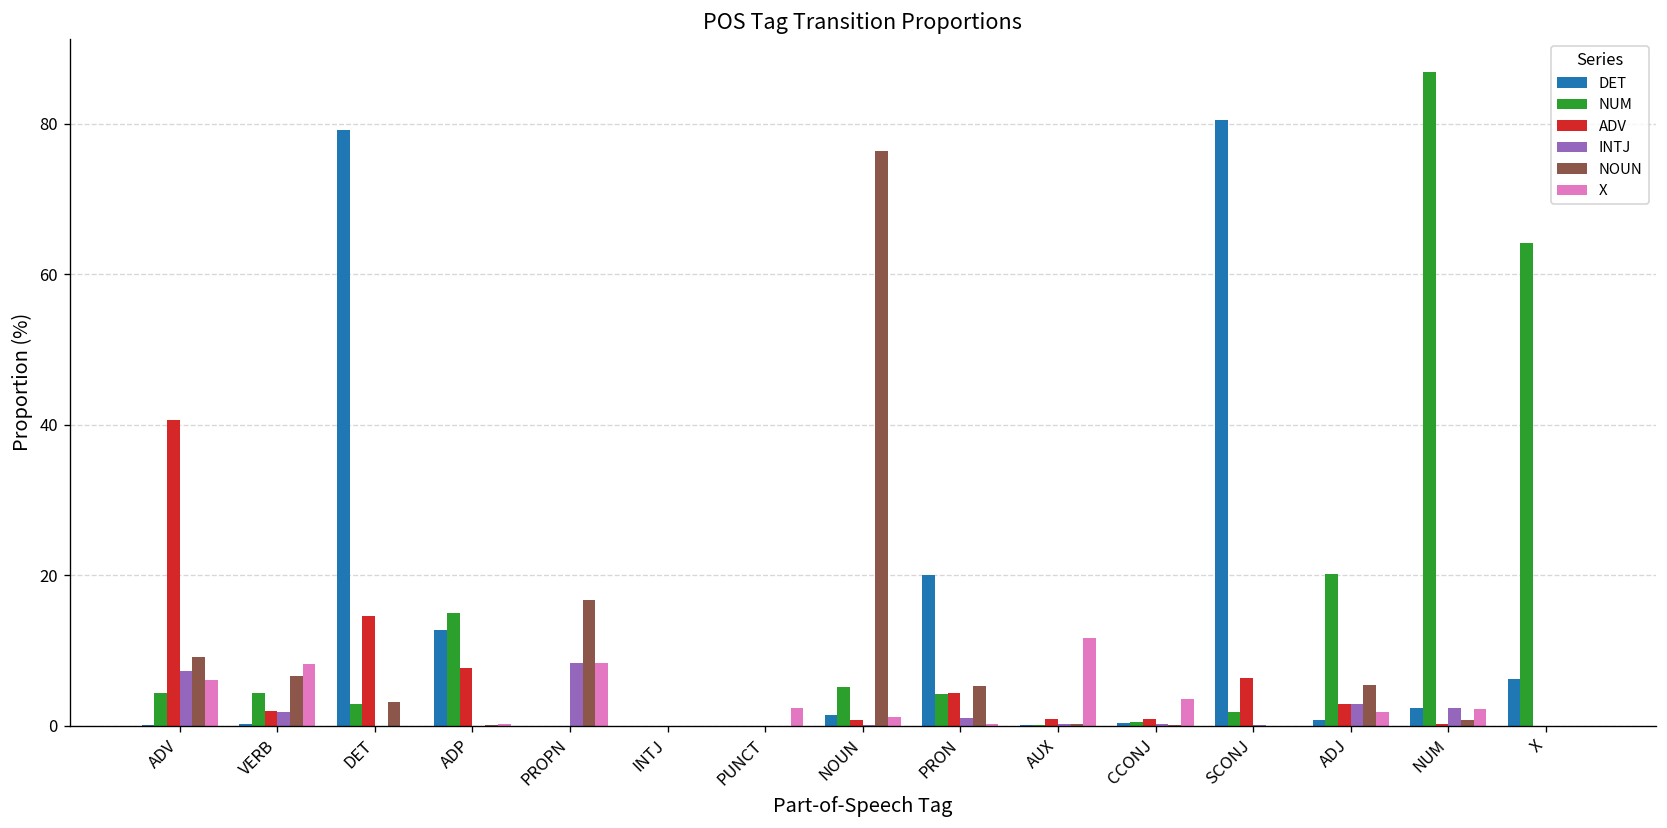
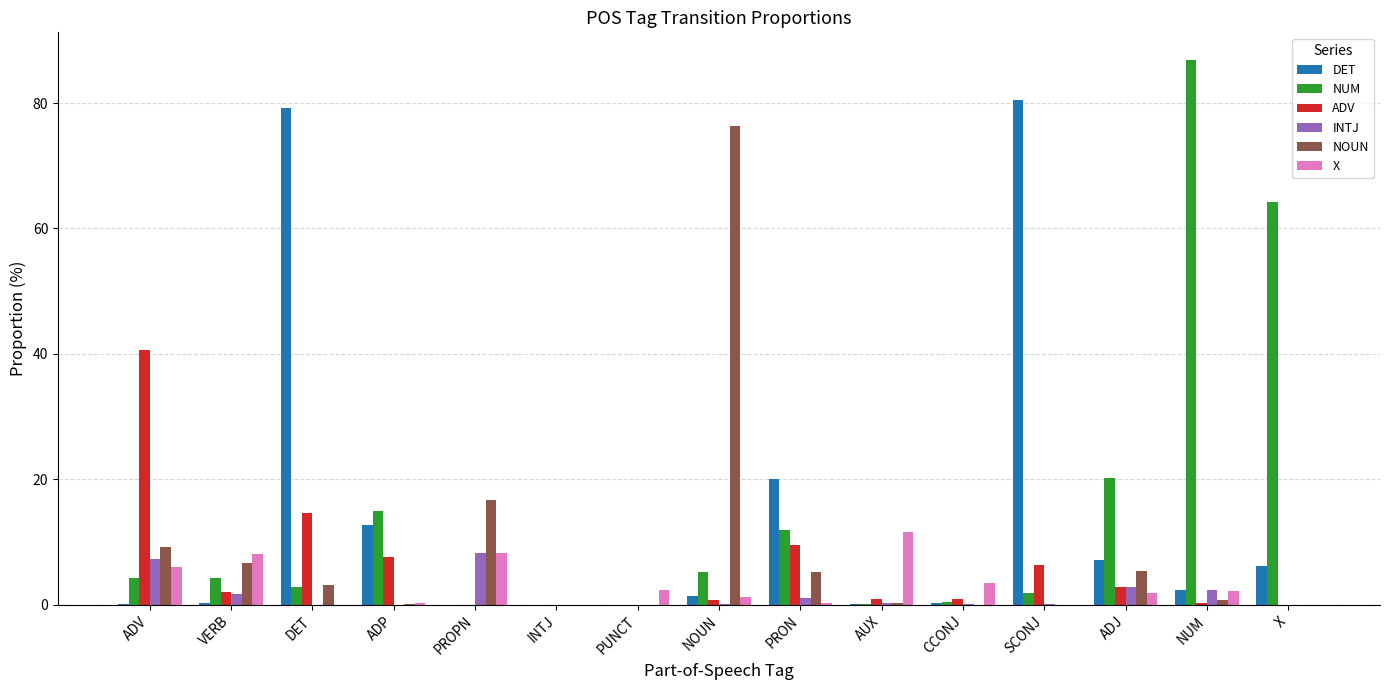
  {
    "DET": {
      "DET": 79,
      "ADP": 13,
      "PROPN": 0,
      "INTJ": 0,
      "PUNCT": 0,
      "NOUN": 1,
      "PRON": 20,
      "SCONJ": 80,
-     "ADJ": 1,
+     "ADJ": 7,
      "NUM": 2,
      "X": 6
    },
    "NUM": {
      "ADV": 4,
      "VERB": 4,
      "DET": 3,
      "ADP": 15,
      "PROPN": 0,
      "INTJ": 0,
      "NOUN": 5,
-     "PRON": 4,
+     "PRON": 12,
      "CCONJ": 0,
      "SCONJ": 2,
      "ADJ": 20,
      "NUM": 87,
      "X": 64
    },
    "ADV": {
      "ADV": 41,
      "VERB": 2,
      "DET": 15,
      "ADP": 8,
      "PROPN": 0,
      "INTJ": 0,
      "PUNCT": 0,
      "NOUN": 1,
-     "PRON": 4,
+     "PRON": 9,
      "AUX": 1,
      "CCONJ": 1,
      "SCONJ": 6,
      "ADJ": 3,
      "X": 0
    },
    "INTJ": {
      "ADV": 7,
      "VERB": 2,
      "DET": 0,
      "PROPN": 8,
      "INTJ": 0,
      "PUNCT": 0,
      "PRON": 1,
      "ADJ": 3,
      "NUM": 2,
      "X": 0
    },
    "NOUN": {
      "ADV": 9,
      "VERB": 7,
      "DET": 3,
      "PROPN": 17,
      "INTJ": 0,
      "PUNCT": 0,
      "NOUN": 76,
      "PRON": 5,
      "SCONJ": 0,
      "ADJ": 5,
      "NUM": 1,
      "X": 0
    },
    "X": {
      "ADV": 6,
      "VERB": 8,
      "DET": 0,
      "PROPN": 8,
      "INTJ": 0,
      "PUNCT": 2,
      "NOUN": 1,
      "AUX": 12,
      "CCONJ": 4,
      "SCONJ": 0,
      "ADJ": 2,
      "NUM": 2,
      "X": 0
    }
  }
